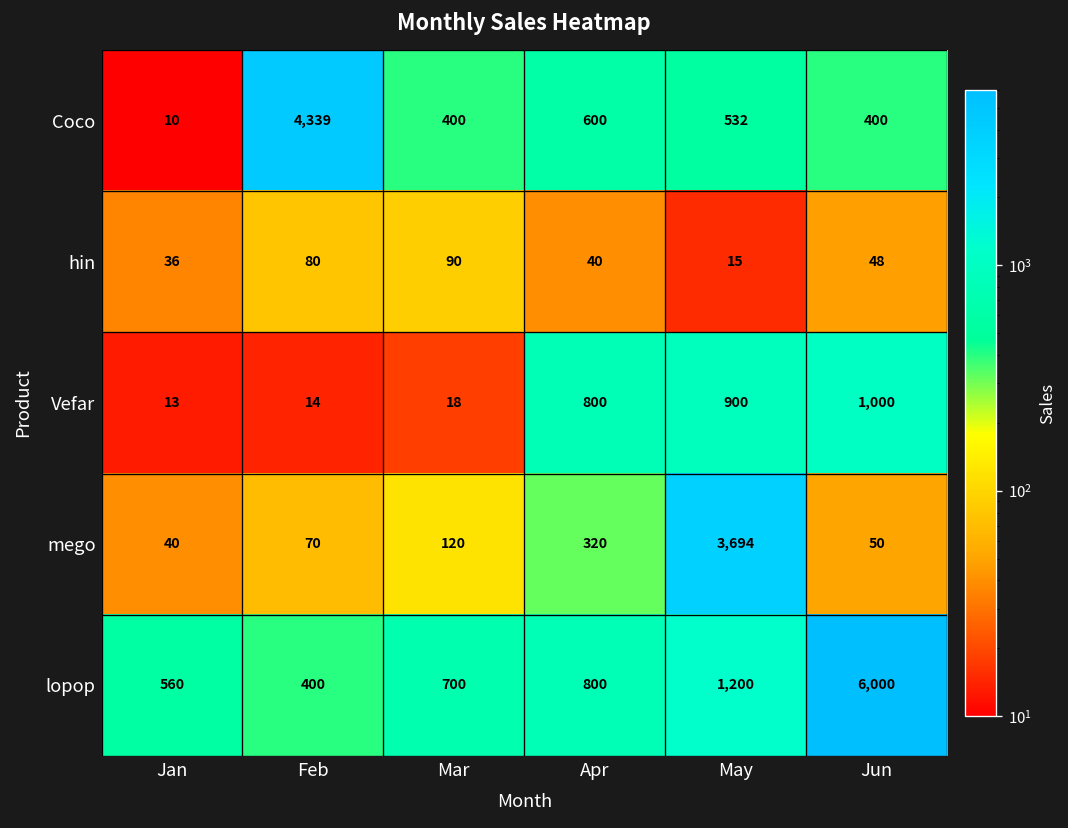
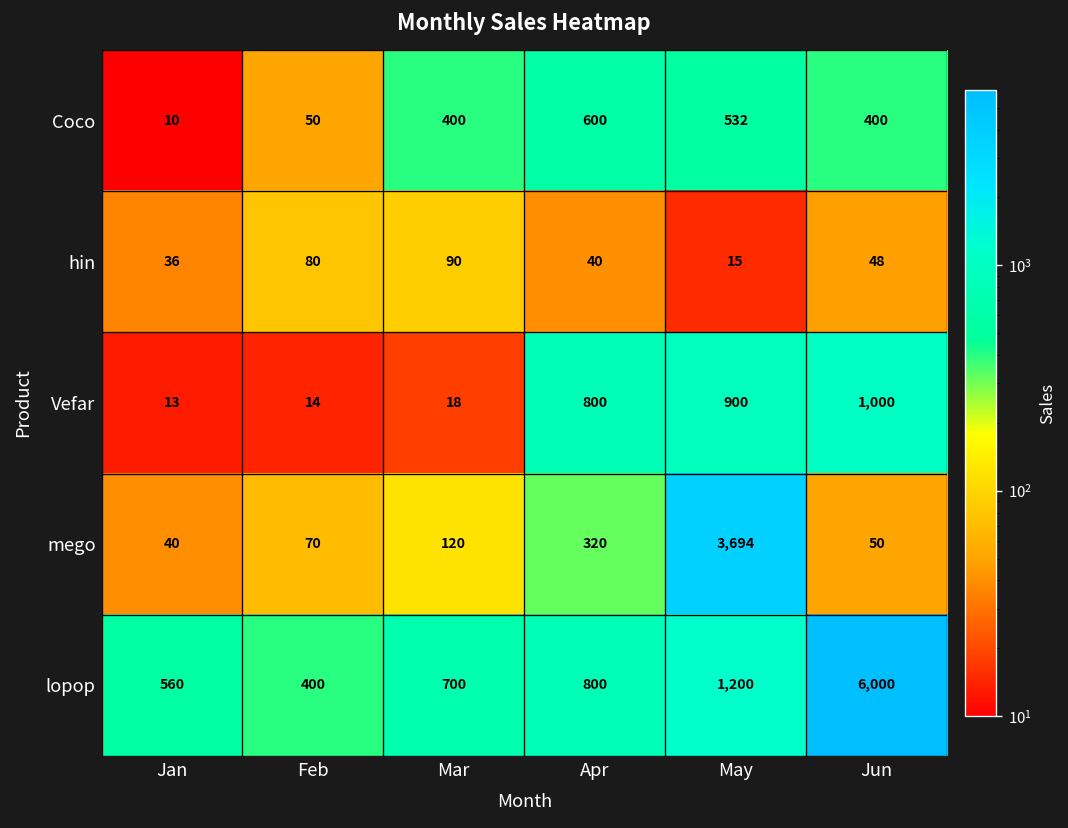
  {
    "Coco": {
      "Jan": "10",
-     "Feb": "4,339",
+     "Feb": "50",
      "Mar": "400",
      "Apr": "600",
      "May": "532",
      "Jun": "400"
    },
    "hin": {
      "Jan": "36",
      "Feb": "80",
      "Mar": "90",
      "Apr": "40",
      "May": "15",
      "Jun": "48"
    },
    "Vefar": {
      "Jan": "13",
      "Feb": "14",
      "Mar": "18",
      "Apr": "800",
      "May": "900",
      "Jun": "1,000"
    },
    "mego": {
      "Jan": "40",
      "Feb": "70",
      "Mar": "120",
      "Apr": "320",
      "May": "3,694",
      "Jun": "50"
    },
    "lopop": {
      "Jan": "560",
      "Feb": "400",
      "Mar": "700",
      "Apr": "800",
      "May": "1,200",
      "Jun": "6,000"
    }
  }
